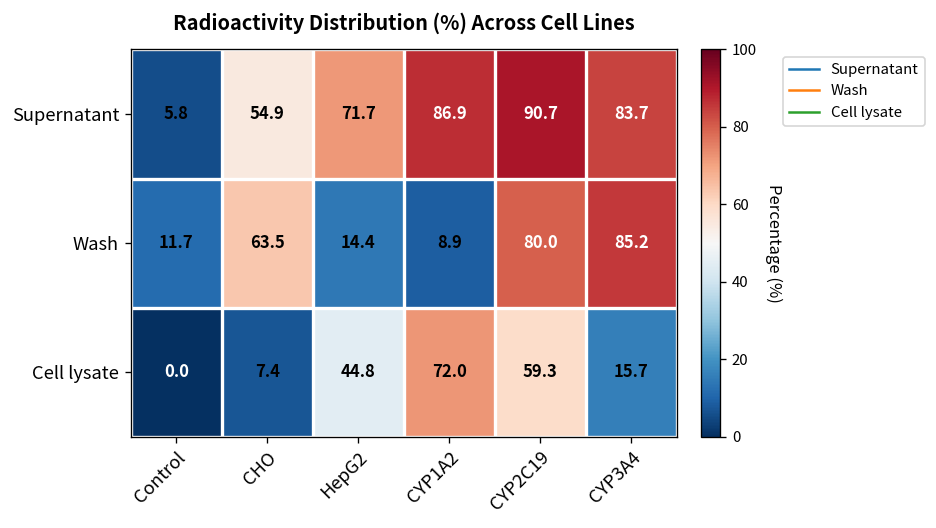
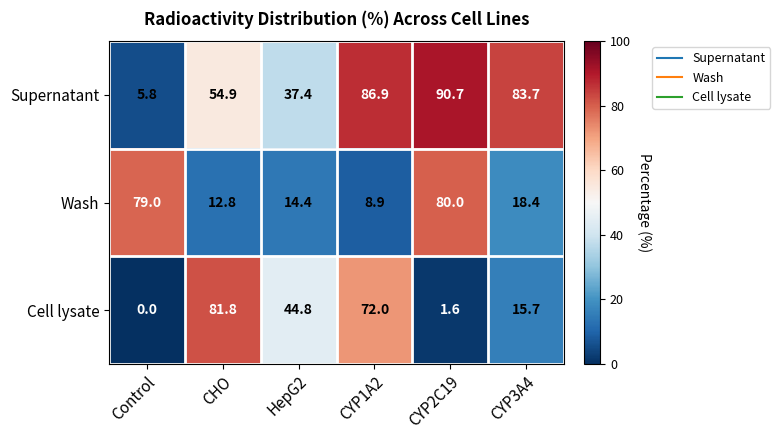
  {
    "Supernatant": {
      "Control": 5.8,
      "CHO": 54.9,
-     "HepG2": 71.7,
+     "HepG2": 37.4,
      "CYP1A2": 86.9,
      "CYP2C19": 90.7,
      "CYP3A4": 83.7
    },
    "Wash": {
-     "Control": 11.7,
-     "CHO": 63.5,
+     "Control": 79.0,
+     "CHO": 12.8,
      "HepG2": 14.4,
      "CYP1A2": 8.9,
      "CYP2C19": 80.0,
-     "CYP3A4": 85.2
+     "CYP3A4": 18.4
    },
    "Cell lysate": {
      "Control": 0.0,
-     "CHO": 7.4,
+     "CHO": 81.8,
      "HepG2": 44.8,
      "CYP1A2": 72.0,
-     "CYP2C19": 59.3,
+     "CYP2C19": 1.6,
      "CYP3A4": 15.7
    }
  }
